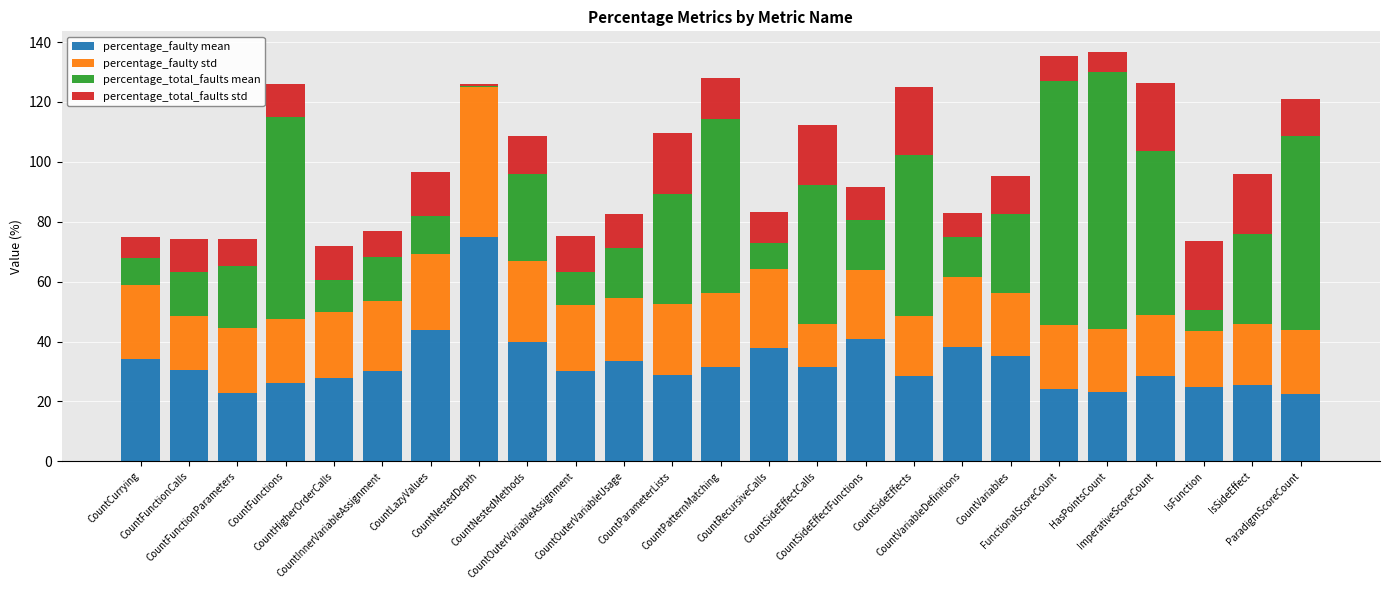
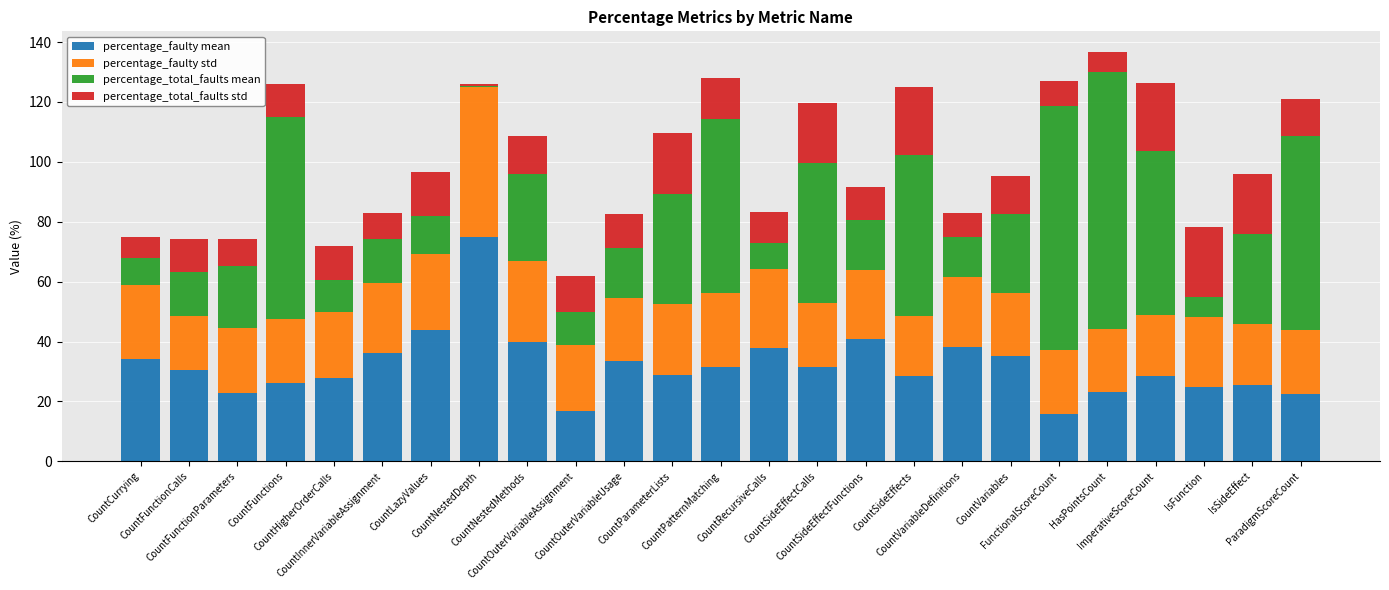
  {
    "percentage_faulty mean": {
      "CountCurrying": 34,
      "CountFunctionCalls": 31,
      "CountFunctionParameters": 23,
      "CountFunctions": 26,
      "CountHigherOrderCalls": 28,
-     "CountInnerVariableAssignment": 30,
+     "CountInnerVariableAssignment": 36,
      "CountLazyValues": 44,
      "CountNestedDepth": 75,
      "CountNestedMethods": 40,
-     "CountOuterVariableAssignment": 30,
+     "CountOuterVariableAssignment": 17,
      "CountOuterVariableUsage": 34,
      "CountParameterLists": 29,
      "CountPatternMatching": 31,
      "CountRecursiveCalls": 38,
      "CountSideEffectCalls": 31,
      "CountSideEffectFunctions": 41,
      "CountSideEffects": 28,
      "CountVariableDefinitions": 38,
      "CountVariables": 35,
-     "FunctionalScoreCount": 24,
+     "FunctionalScoreCount": 16,
      "HasPointsCount": 23,
      "ImperativeScoreCount": 29,
      "IsFunction": 25,
      "IsSideEffect": 26,
      "ParadigmScoreCount": 23
    },
    "percentage_faulty std": {
      "CountCurrying": 25,
      "CountFunctionCalls": 18,
      "CountFunctionParameters": 22,
      "CountFunctions": 21,
      "CountHigherOrderCalls": 22,
      "CountInnerVariableAssignment": 23,
      "CountLazyValues": 26,
      "CountNestedDepth": 50,
      "CountNestedMethods": 27,
      "CountOuterVariableAssignment": 22,
      "CountOuterVariableUsage": 21,
      "CountParameterLists": 24,
      "CountPatternMatching": 25,
      "CountRecursiveCalls": 26,
-     "CountSideEffectCalls": 14,
+     "CountSideEffectCalls": 21,
      "CountSideEffectFunctions": 23,
      "CountSideEffects": 20,
      "CountVariableDefinitions": 23,
      "CountVariables": 21,
      "FunctionalScoreCount": 22,
      "HasPointsCount": 21,
      "ImperativeScoreCount": 20,
-     "IsFunction": 19,
+     "IsFunction": 23,
      "IsSideEffect": 20,
      "ParadigmScoreCount": 21
    },
    "percentage_total_faults mean": {
      "CountCurrying": 9,
      "CountFunctionCalls": 15,
      "CountFunctionParameters": 21,
      "CountFunctions": 67,
      "CountHigherOrderCalls": 11,
      "CountInnerVariableAssignment": 15,
      "CountLazyValues": 13,
      "CountNestedMethods": 29,
      "CountOuterVariableAssignment": 11,
      "CountOuterVariableUsage": 17,
      "CountParameterLists": 37,
      "CountPatternMatching": 58,
      "CountRecursiveCalls": 9,
      "CountSideEffectCalls": 47,
      "CountSideEffectFunctions": 17,
      "CountSideEffects": 54,
      "CountVariableDefinitions": 14,
      "CountVariables": 26,
      "FunctionalScoreCount": 82,
      "HasPointsCount": 86,
      "ImperativeScoreCount": 55,
      "IsFunction": 7,
      "IsSideEffect": 30,
      "ParadigmScoreCount": 65
    },
    "percentage_total_faults std": {
      "CountCurrying": 7,
      "CountFunctionCalls": 11,
      "CountFunctionParameters": 9,
      "CountFunctions": 11,
      "CountHigherOrderCalls": 11,
      "CountInnerVariableAssignment": 9,
      "CountLazyValues": 15,
      "CountNestedMethods": 13,
      "CountOuterVariableAssignment": 12,
      "CountOuterVariableUsage": 11,
      "CountParameterLists": 20,
      "CountPatternMatching": 14,
      "CountRecursiveCalls": 10,
      "CountSideEffectCalls": 20,
      "CountSideEffectFunctions": 11,
      "CountSideEffects": 23,
      "CountVariableDefinitions": 8,
      "CountVariables": 13,
      "FunctionalScoreCount": 8,
      "HasPointsCount": 7,
      "ImperativeScoreCount": 22,
      "IsFunction": 23,
      "IsSideEffect": 20,
      "ParadigmScoreCount": 12
    }
  }
